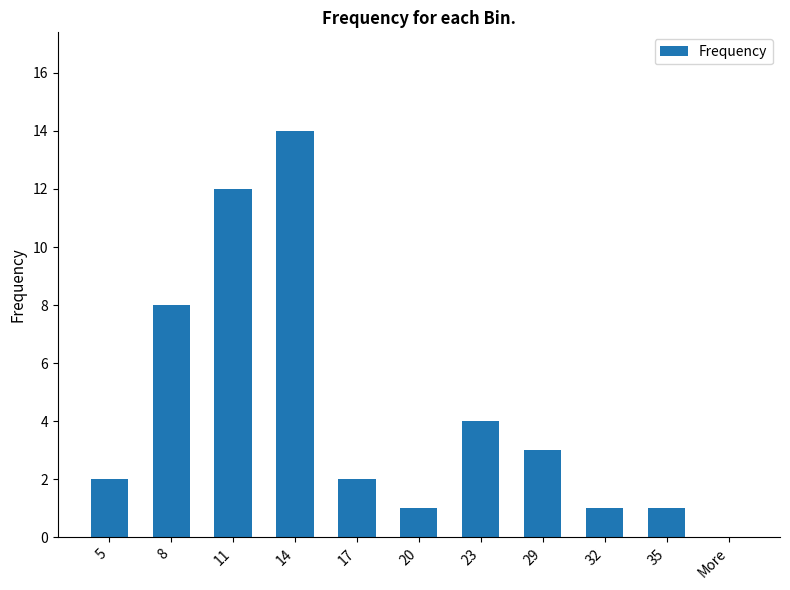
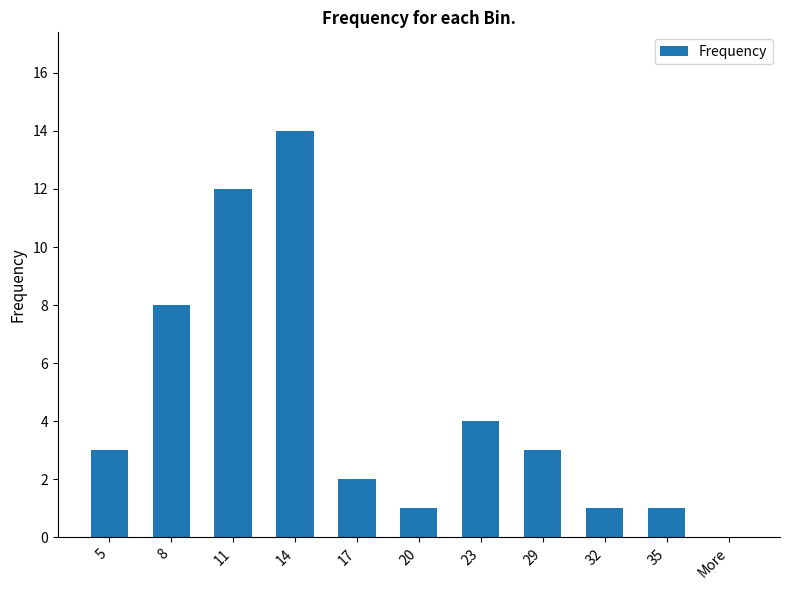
  {
-   "5": 2,
+   "5": 3,
    "8": 8,
    "11": 12,
    "14": 14,
    "17": 2,
    "20": 1,
    "23": 4,
    "29": 3,
    "32": 1,
    "35": 1,
    "More": 0
  }
